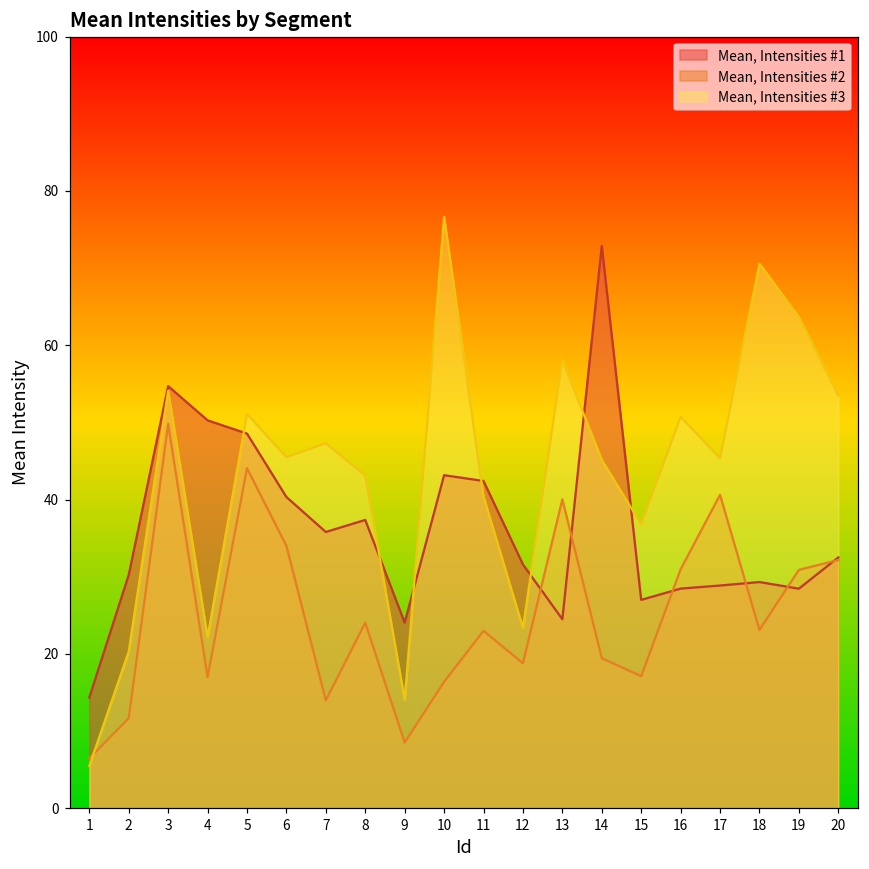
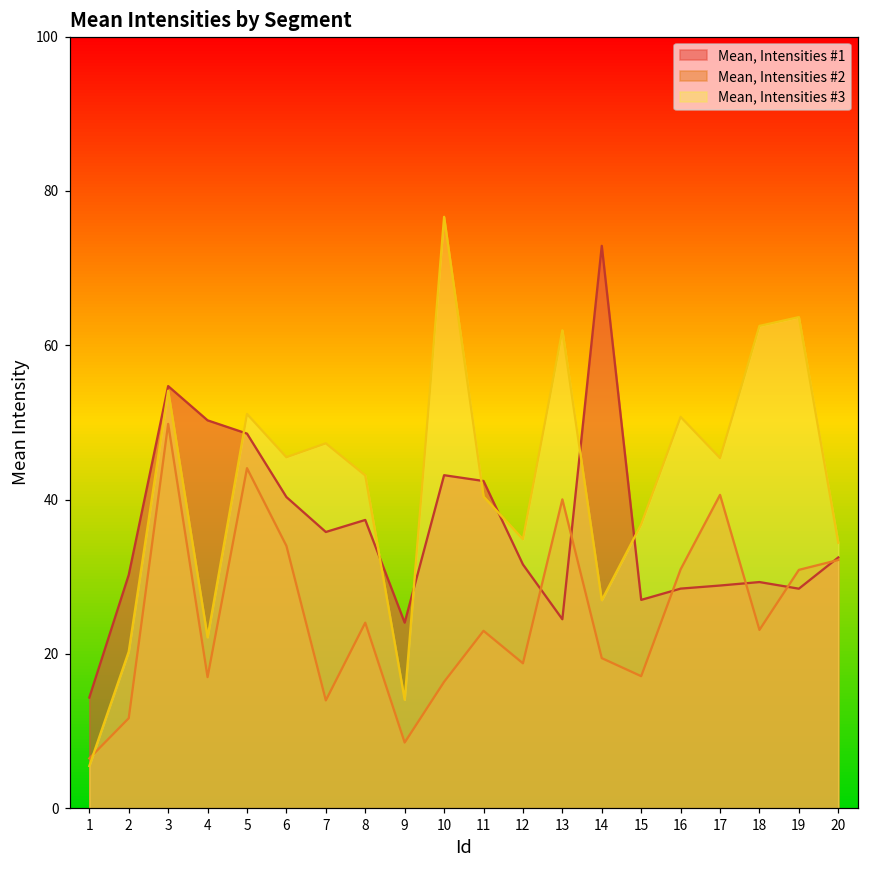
  {
    "Mean, Intensities #3": {
      "1": 5,
      "2": 20,
      "3": 54,
      "4": 22,
      "5": 51,
      "6": 45,
      "7": 47,
      "8": 43,
      "9": 14,
      "10": 77,
      "11": 40,
-     "12": 23,
-     "13": 58,
-     "14": 45,
+     "12": 35,
+     "13": 62,
+     "14": 27,
      "15": 37,
      "16": 51,
      "17": 45,
-     "18": 71,
+     "18": 63,
      "19": 64,
-     "20": 54
+     "20": 34
    }
  }
